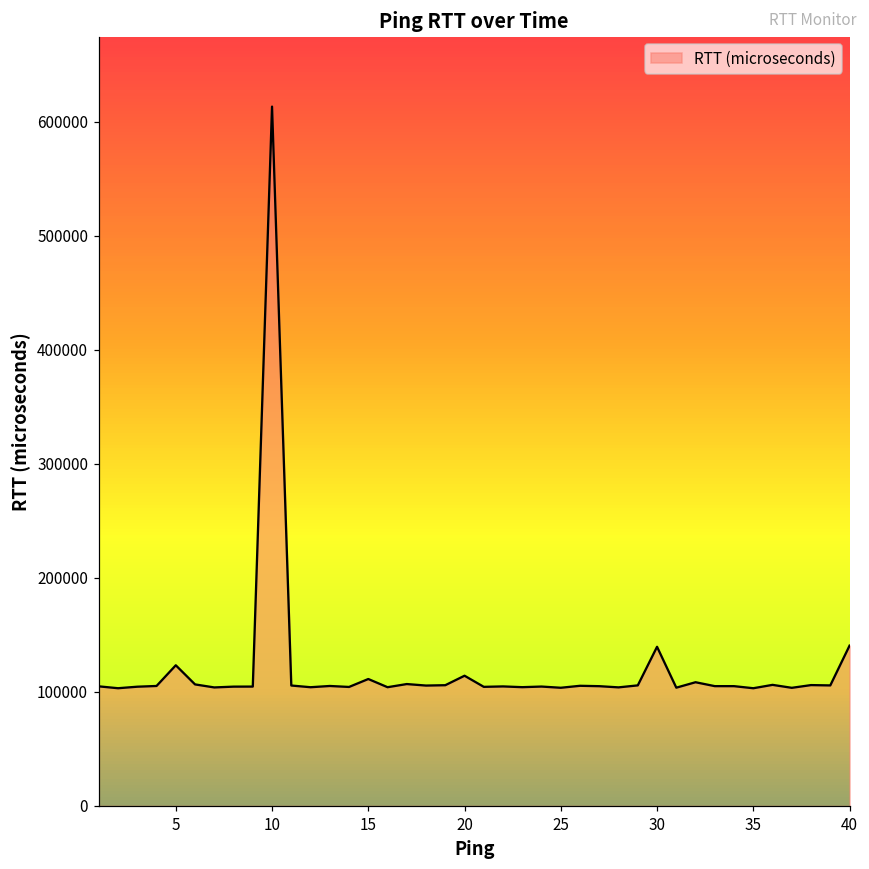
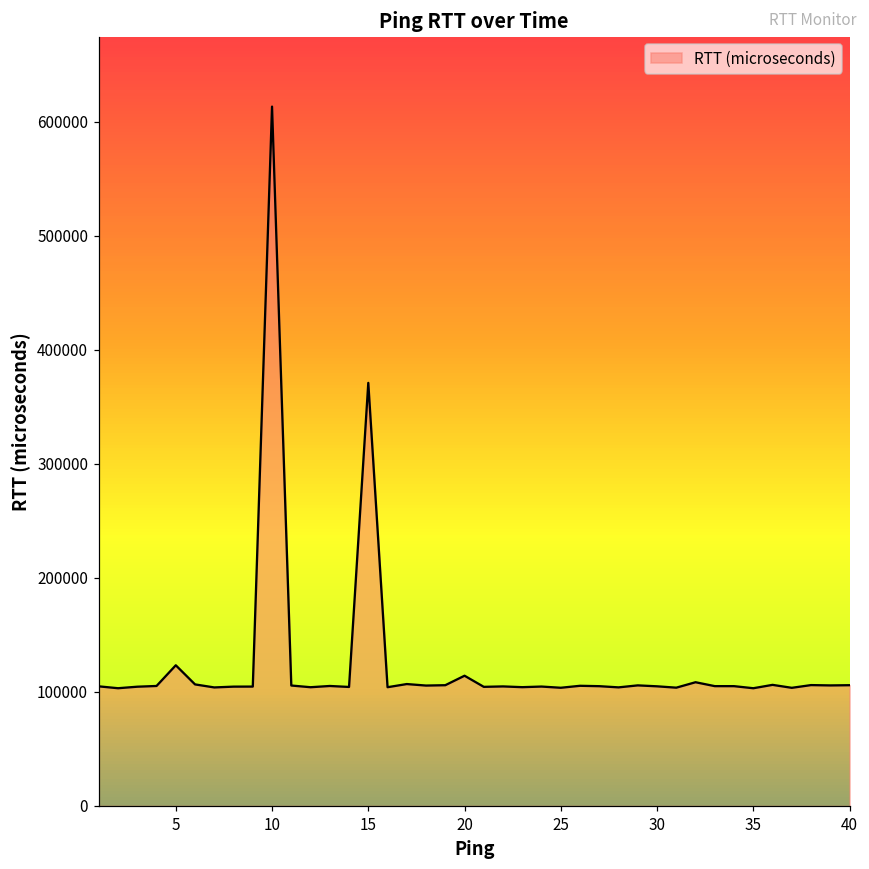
  {
    "5": 123000,
    "10": 613000,
-   "15": 111000,
+   "15": 371000,
    "20": 114000,
    "25": 104000,
-   "30": 140000,
+   "30": 105000,
    "35": 103000,
-   "40": 141000
+   "40": 106000
  }
